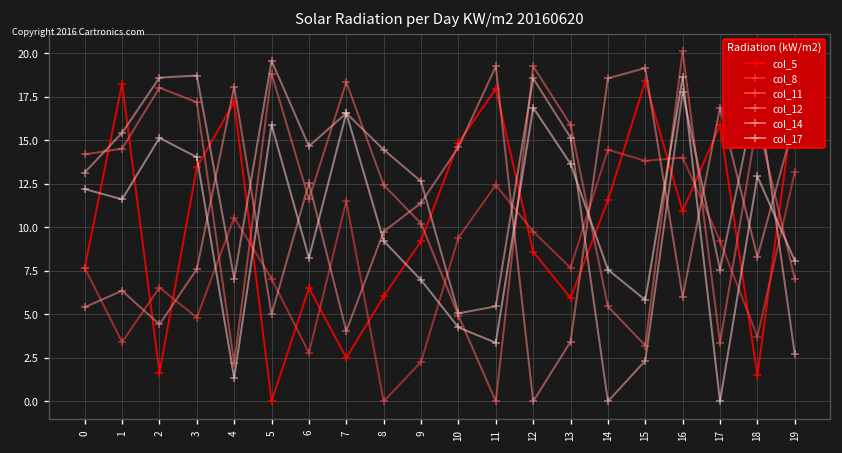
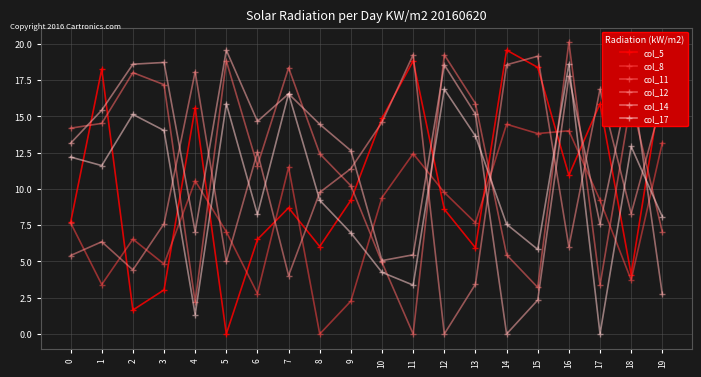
  {
    "col_5": {
      "1": 18.3,
      "2": 1.7,
-     "3": 13.4,
-     "4": 17.2,
+     "3": 3.0,
+     "4": 15.6,
      "5": 0.0,
      "6": 6.5,
-     "7": 2.5,
+     "7": 8.7,
      "8": 6.0,
      "9": 9.2,
      "10": 14.9,
-     "11": 18.0,
+     "11": 18.8,
      "12": 8.6,
      "13": 5.9,
-     "14": 11.6,
+     "14": 19.6,
      "15": 18.4,
      "16": 10.9,
      "17": 15.9,
-     "18": 1.5
+     "18": 4.1
    }
  }
